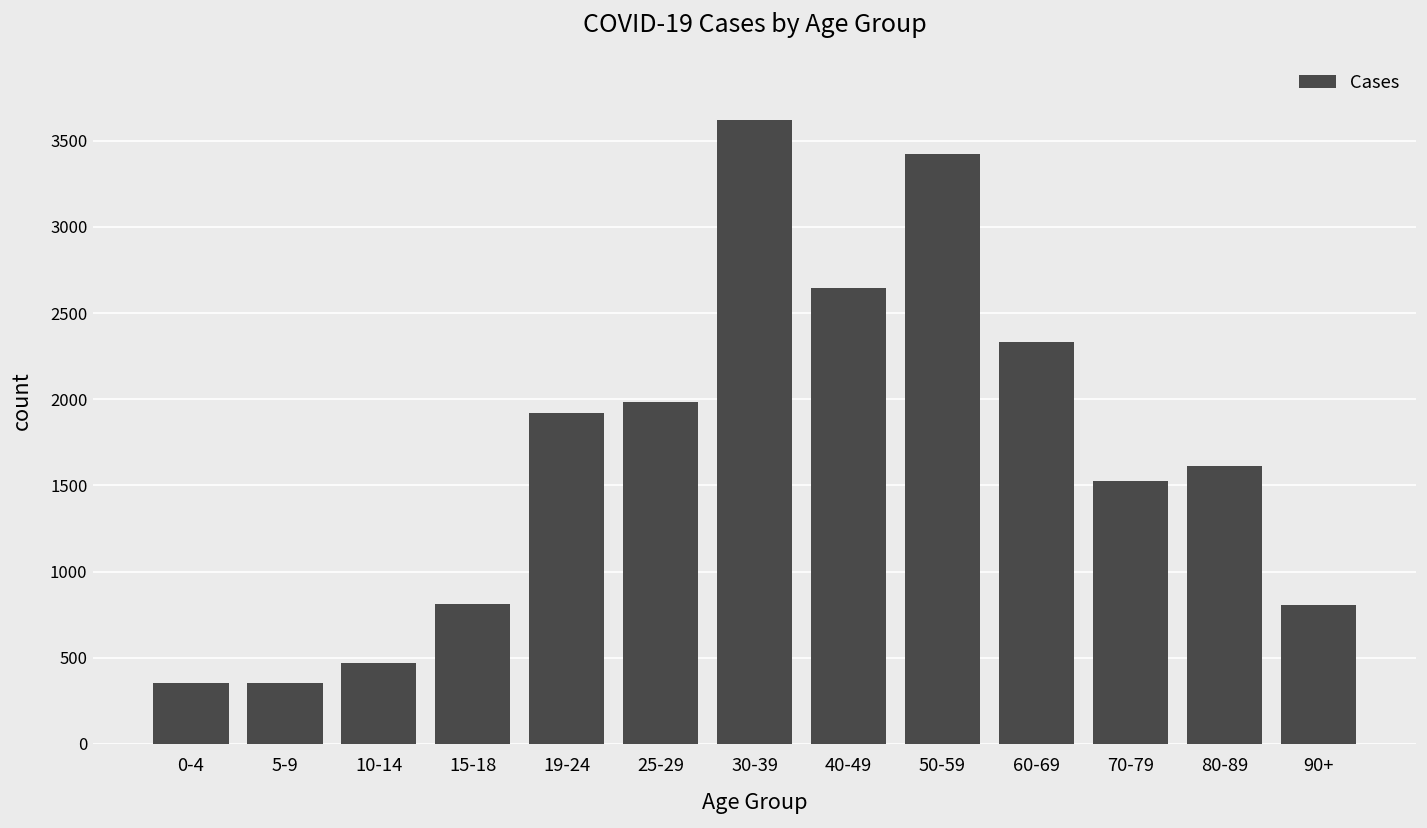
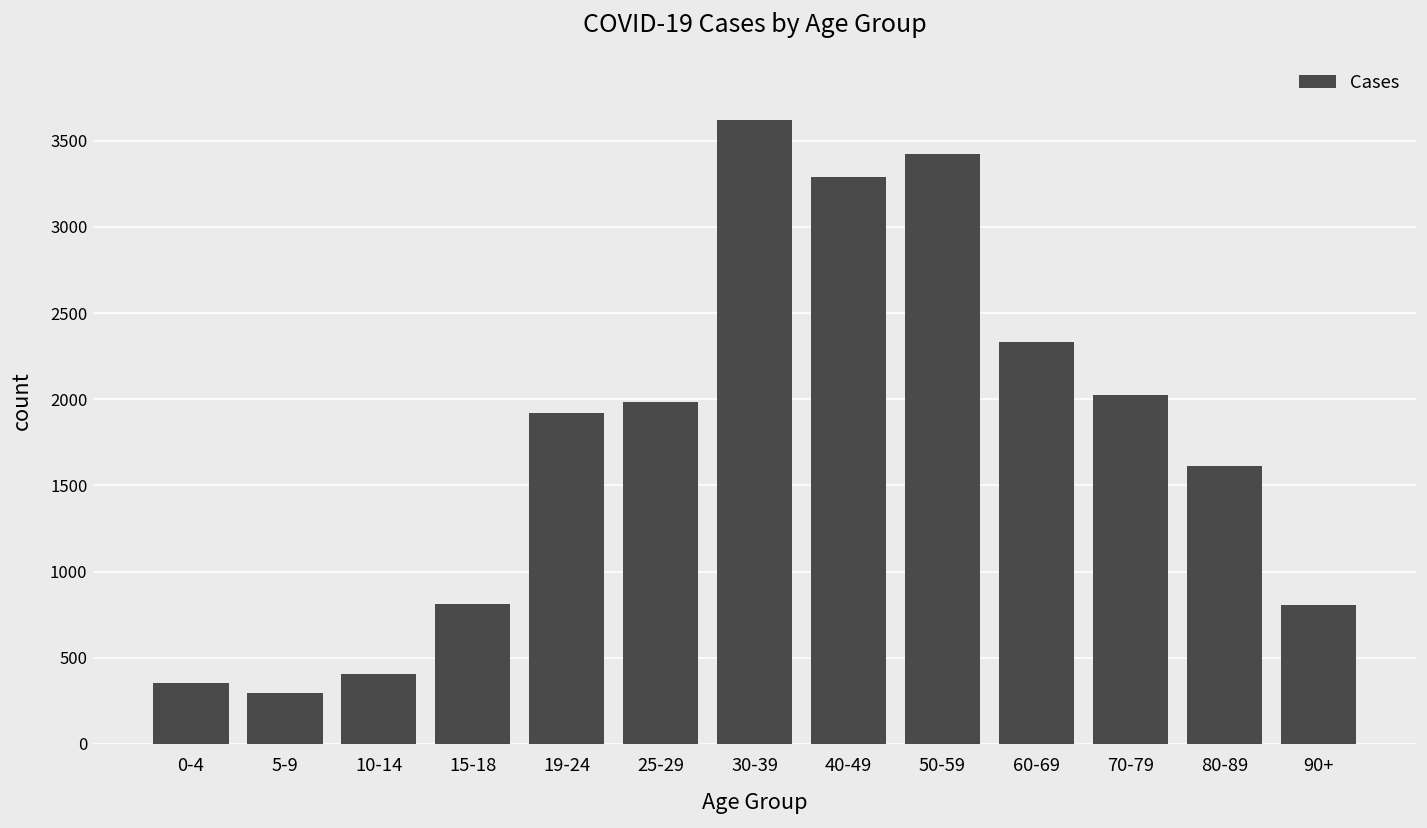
  {
    "0-4": 360,
-   "5-9": 360,
-   "10-14": 470,
+   "5-9": 300,
+   "10-14": 410,
    "15-18": 810,
    "19-24": 1920,
    "25-29": 1980,
    "30-39": 3620,
-   "40-49": 2650,
+   "40-49": 3290,
    "50-59": 3420,
    "60-69": 2330,
-   "70-79": 1520,
+   "70-79": 2020,
    "80-89": 1610,
    "90+": 810
  }
